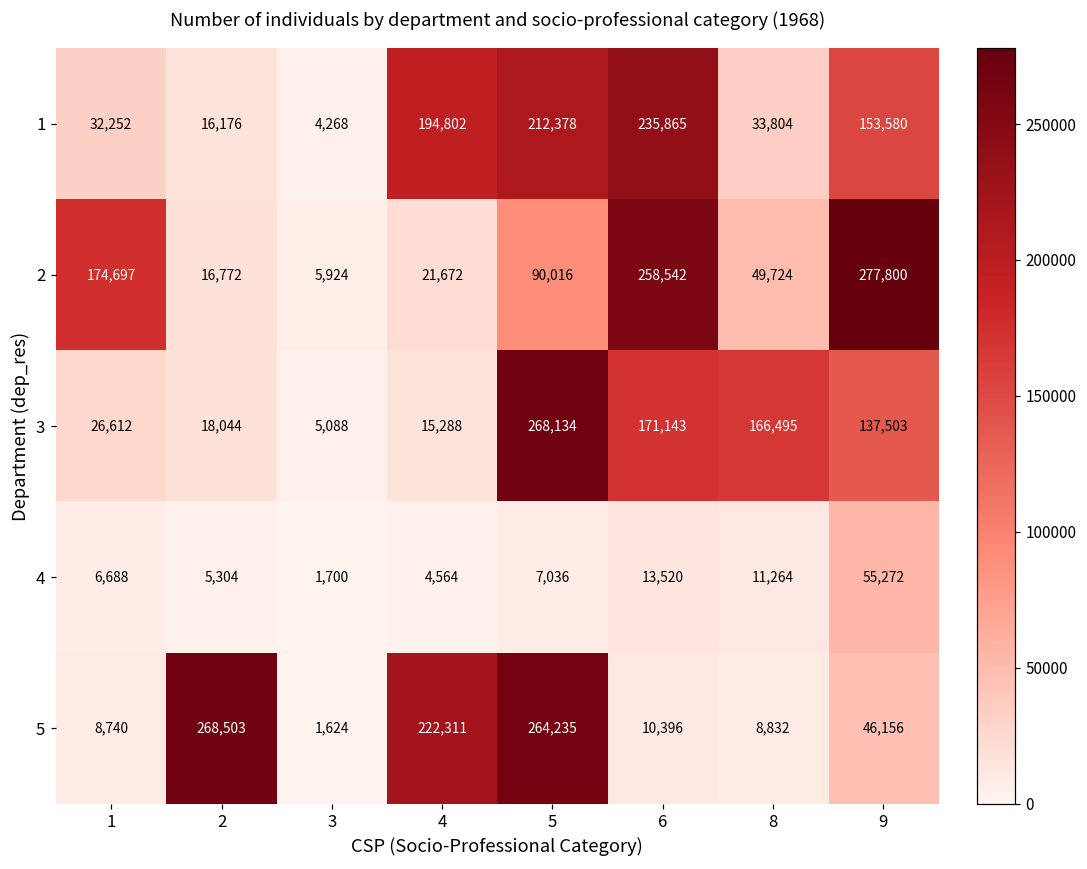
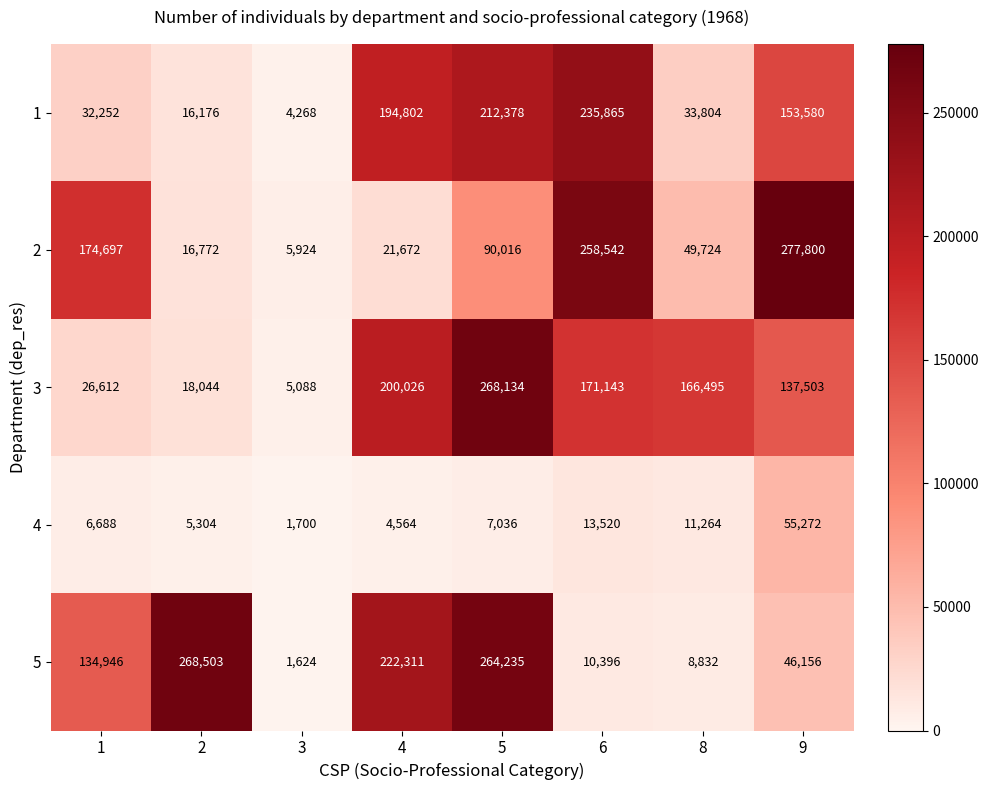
  {
    "1": {
      "1": "32,252",
      "2": "16,176",
      "3": "4,268",
      "4": "194,802",
      "5": "212,378",
      "6": "235,865",
      "8": "33,804",
      "9": "153,580"
    },
    "2": {
      "1": "174,697",
      "2": "16,772",
      "3": "5,924",
      "4": "21,672",
      "5": "90,016",
      "6": "258,542",
      "8": "49,724",
      "9": "277,800"
    },
    "3": {
      "1": "26,612",
      "2": "18,044",
      "3": "5,088",
-     "4": "15,288",
+     "4": "200,026",
      "5": "268,134",
      "6": "171,143",
      "8": "166,495",
      "9": "137,503"
    },
    "4": {
      "1": "6,688",
      "2": "5,304",
      "3": "1,700",
      "4": "4,564",
      "5": "7,036",
      "6": "13,520",
      "8": "11,264",
      "9": "55,272"
    },
    "5": {
-     "1": "8,740",
+     "1": "134,946",
      "2": "268,503",
      "3": "1,624",
      "4": "222,311",
      "5": "264,235",
      "6": "10,396",
      "8": "8,832",
      "9": "46,156"
    }
  }
